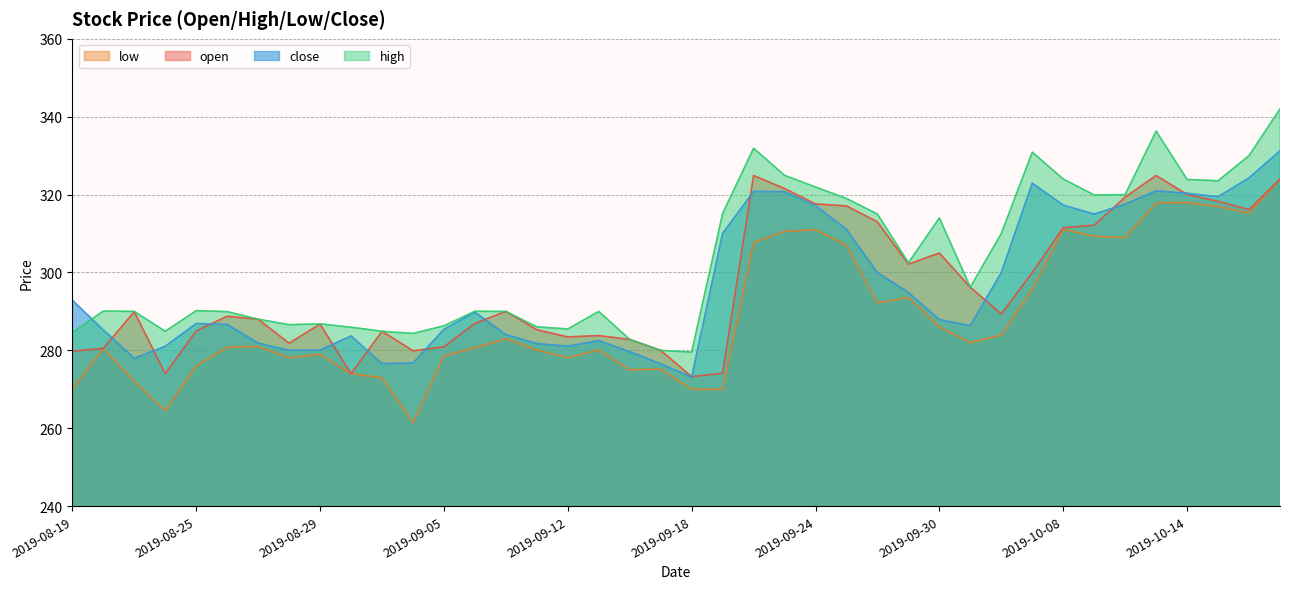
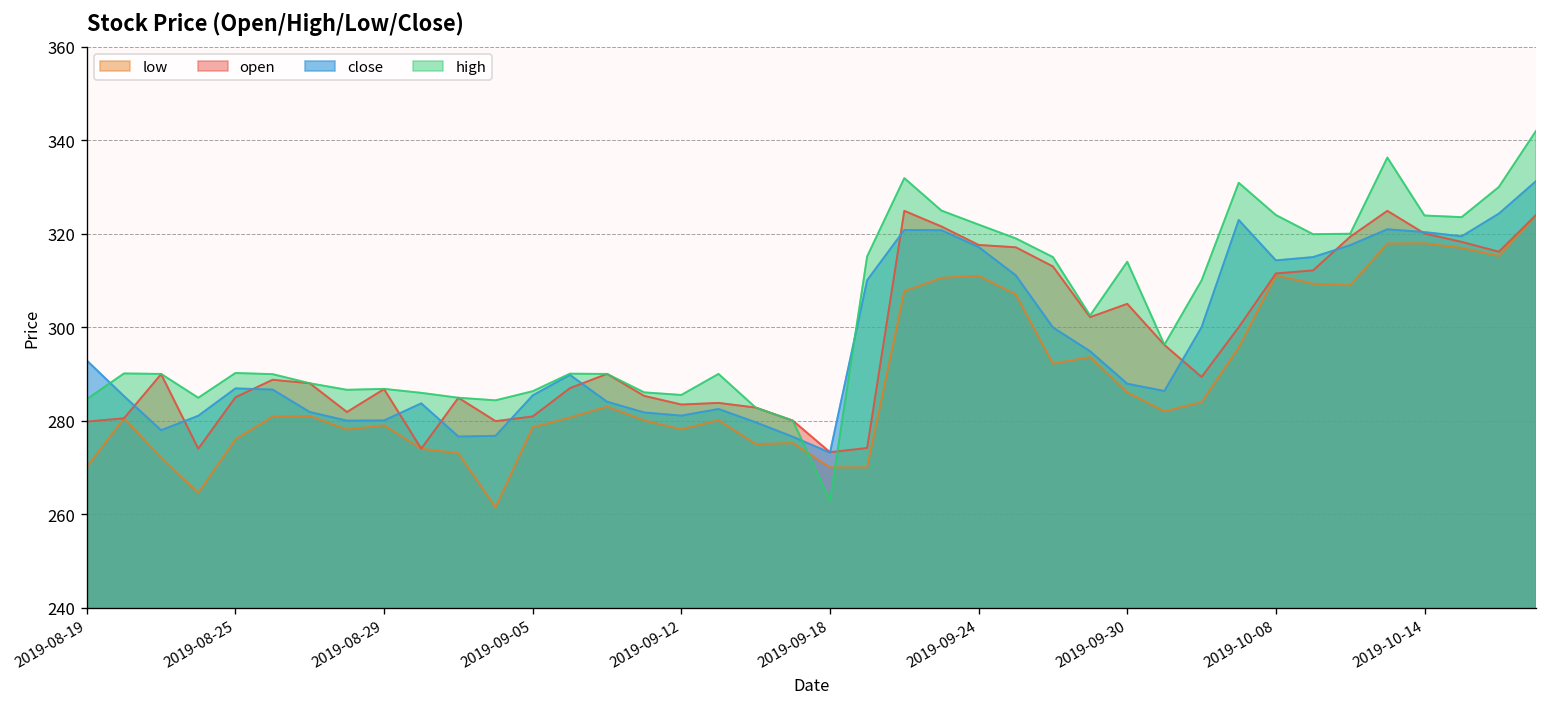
  {
    "close": {
      "2019-08-19": 293,
      "2019-08-25": 287,
      "2019-08-29": 280,
      "2019-09-05": 285,
      "2019-09-12": 281,
      "2019-09-30": 288,
-     "2019-10-08": 317
+     "2019-10-08": 314
    },
    "high": {
      "2019-08-19": 285,
      "2019-08-25": 290,
      "2019-09-05": 286,
      "2019-09-12": 286,
-     "2019-09-18": 280,
+     "2019-09-18": 263,
      "2019-09-24": 322,
      "2019-09-30": 314,
      "2019-10-08": 324,
      "2019-10-14": 324
    }
  }
